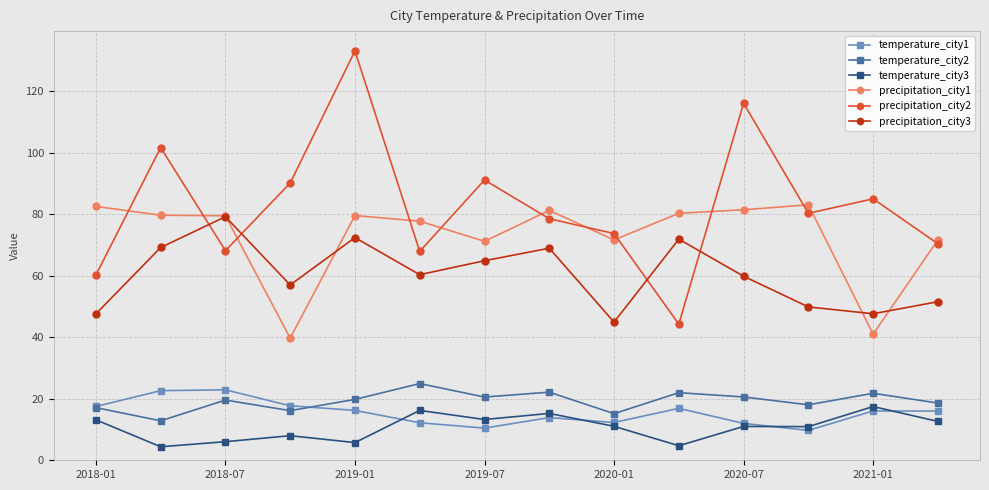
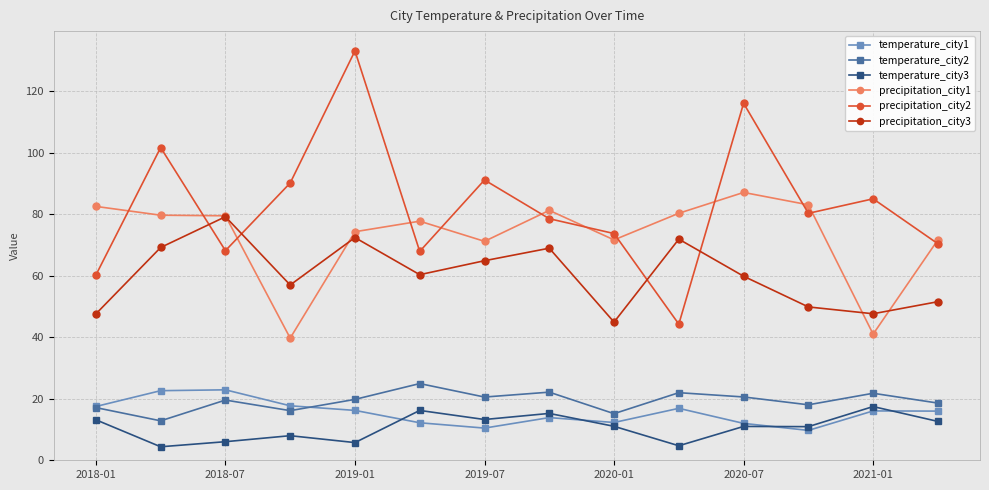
  {
    "precipitation_city1": {
      "2018-01": 83,
-     "2019-01": 80,
+     "2019-01": 74,
      "2019-07": 71,
      "2020-01": 72,
-     "2020-07": 81,
+     "2020-07": 87,
      "2021-01": 41
    }
  }
